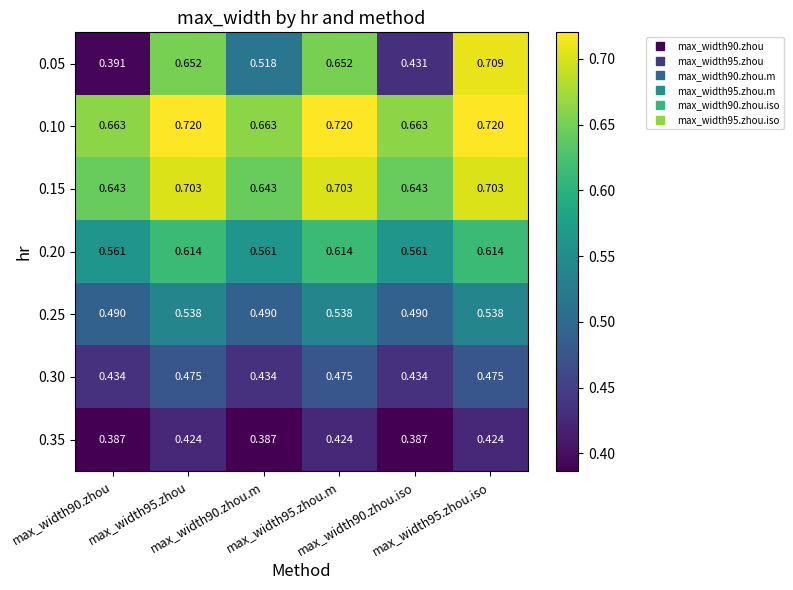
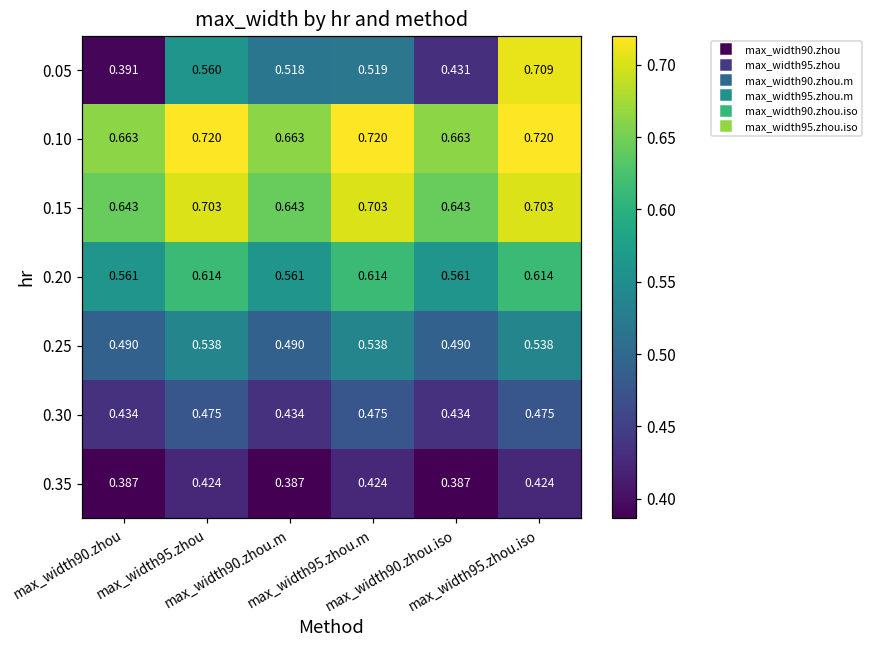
  {
    "0.05": {
      "max_width90.zhou": 0.391,
-     "max_width95.zhou": 0.652,
+     "max_width95.zhou": 0.560,
      "max_width90.zhou.m": 0.518,
-     "max_width95.zhou.m": 0.652,
+     "max_width95.zhou.m": 0.519,
      "max_width90.zhou.iso": 0.431,
      "max_width95.zhou.iso": 0.709
    },
    "0.10": {
      "max_width90.zhou": 0.663,
      "max_width95.zhou": 0.720,
      "max_width90.zhou.m": 0.663,
      "max_width95.zhou.m": 0.720,
      "max_width90.zhou.iso": 0.663,
      "max_width95.zhou.iso": 0.720
    },
    "0.15": {
      "max_width90.zhou": 0.643,
      "max_width95.zhou": 0.703,
      "max_width90.zhou.m": 0.643,
      "max_width95.zhou.m": 0.703,
      "max_width90.zhou.iso": 0.643,
      "max_width95.zhou.iso": 0.703
    },
    "0.20": {
      "max_width90.zhou": 0.561,
      "max_width95.zhou": 0.614,
      "max_width90.zhou.m": 0.561,
      "max_width95.zhou.m": 0.614,
      "max_width90.zhou.iso": 0.561,
      "max_width95.zhou.iso": 0.614
    },
    "0.25": {
      "max_width90.zhou": 0.490,
      "max_width95.zhou": 0.538,
      "max_width90.zhou.m": 0.490,
      "max_width95.zhou.m": 0.538,
      "max_width90.zhou.iso": 0.490,
      "max_width95.zhou.iso": 0.538
    },
    "0.30": {
      "max_width90.zhou": 0.434,
      "max_width95.zhou": 0.475,
      "max_width90.zhou.m": 0.434,
      "max_width95.zhou.m": 0.475,
      "max_width90.zhou.iso": 0.434,
      "max_width95.zhou.iso": 0.475
    },
    "0.35": {
      "max_width90.zhou": 0.387,
      "max_width95.zhou": 0.424,
      "max_width90.zhou.m": 0.387,
      "max_width95.zhou.m": 0.424,
      "max_width90.zhou.iso": 0.387,
      "max_width95.zhou.iso": 0.424
    }
  }
